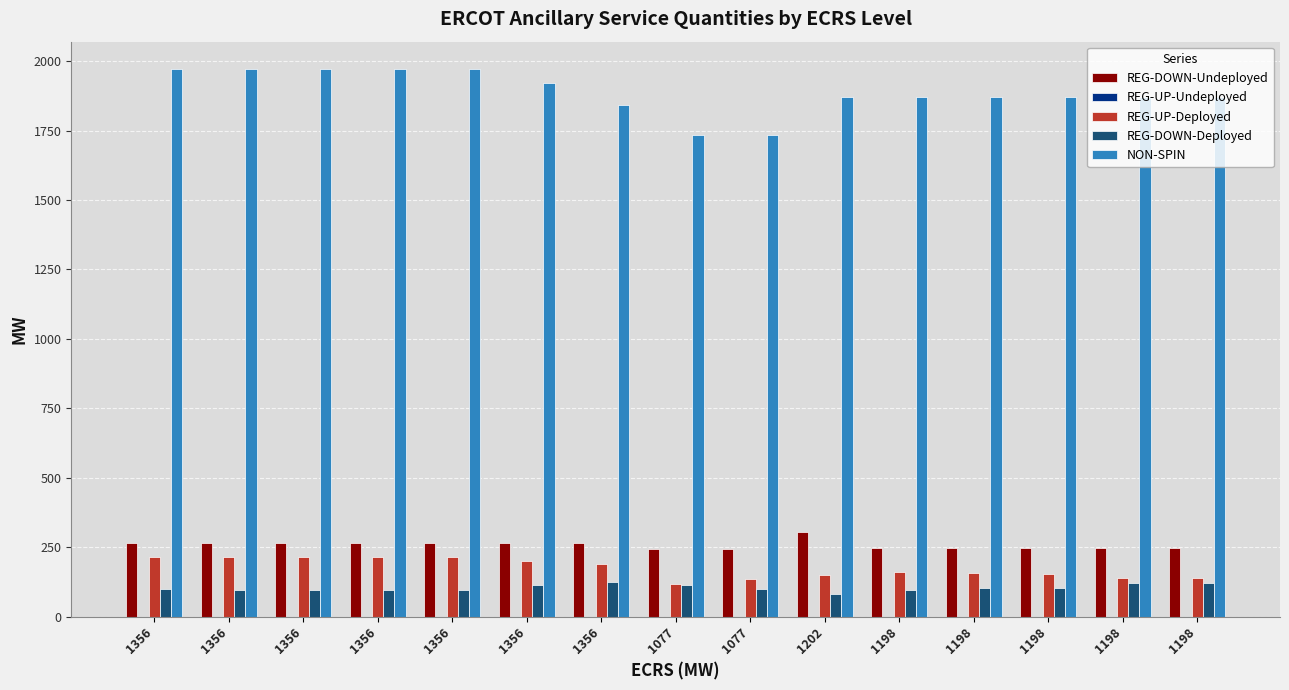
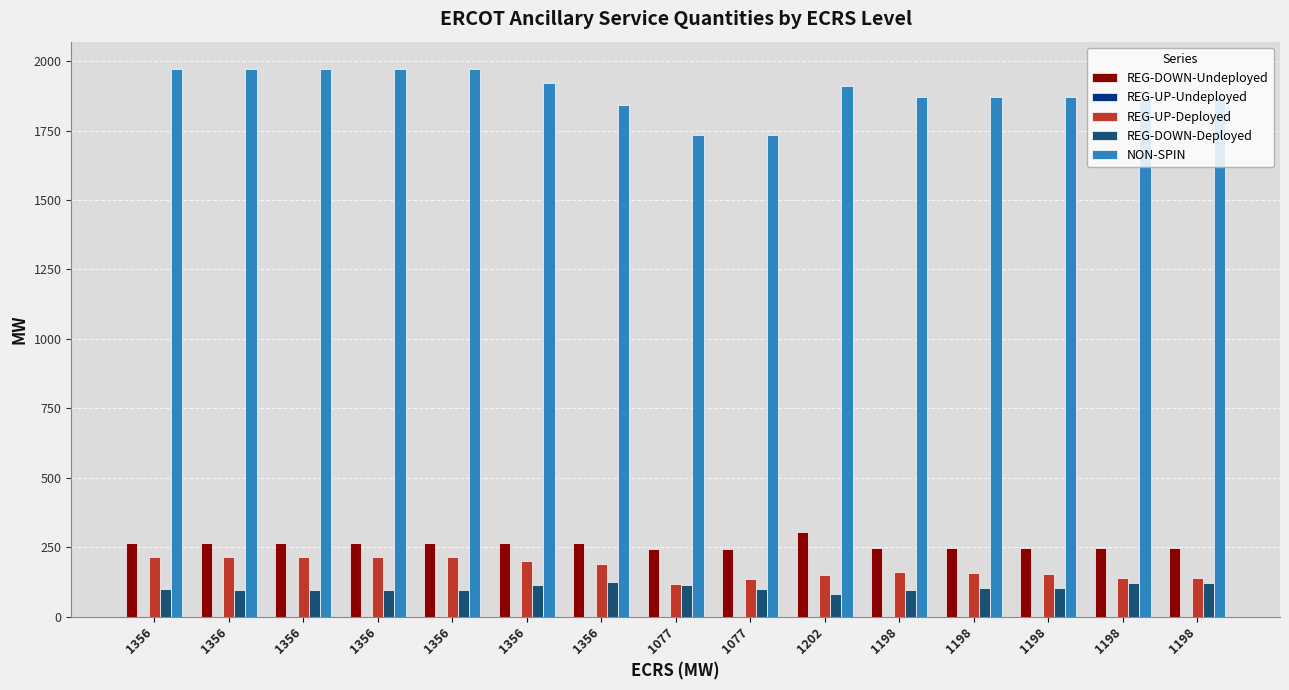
  {
    "REG-DOWN-Undeployed": {
      "1202": 310
    },
    "REG-UP-Deployed": {
      "1202": 150
    },
    "NON-SPIN": {
-     "1202": 1870
+     "1202": 1910
    }
  }
